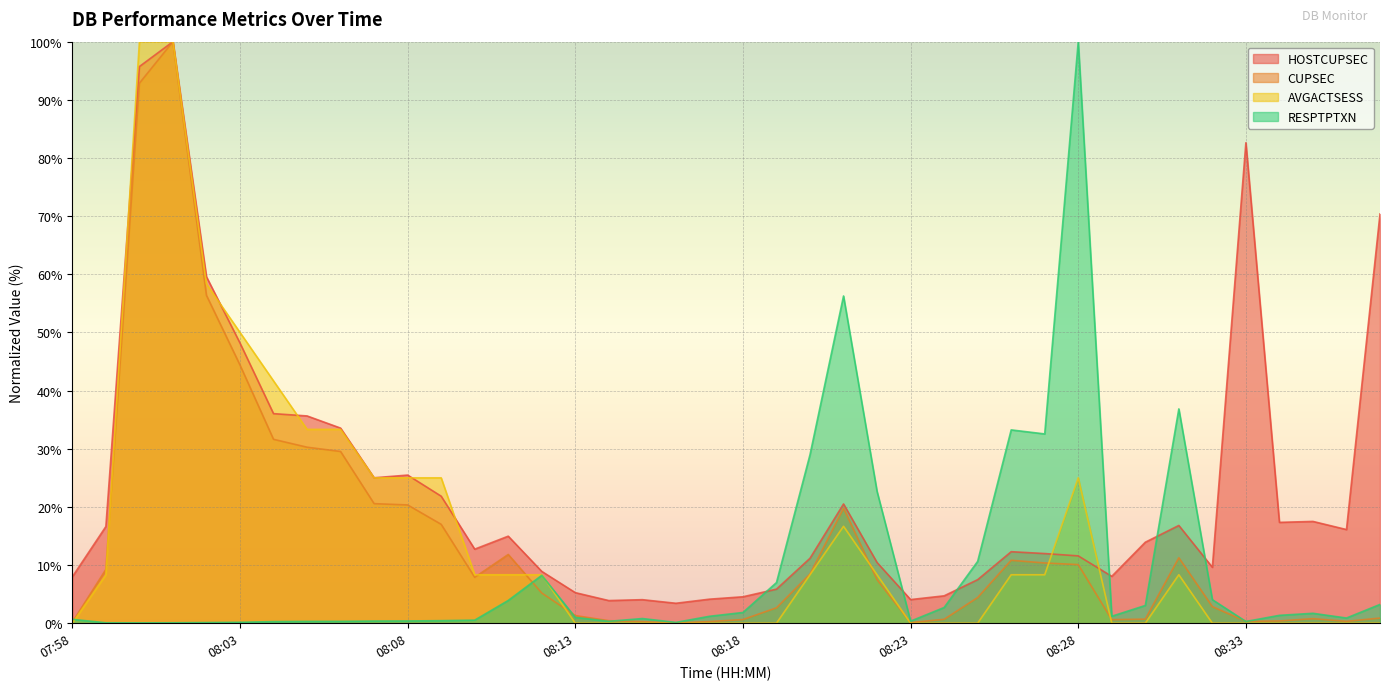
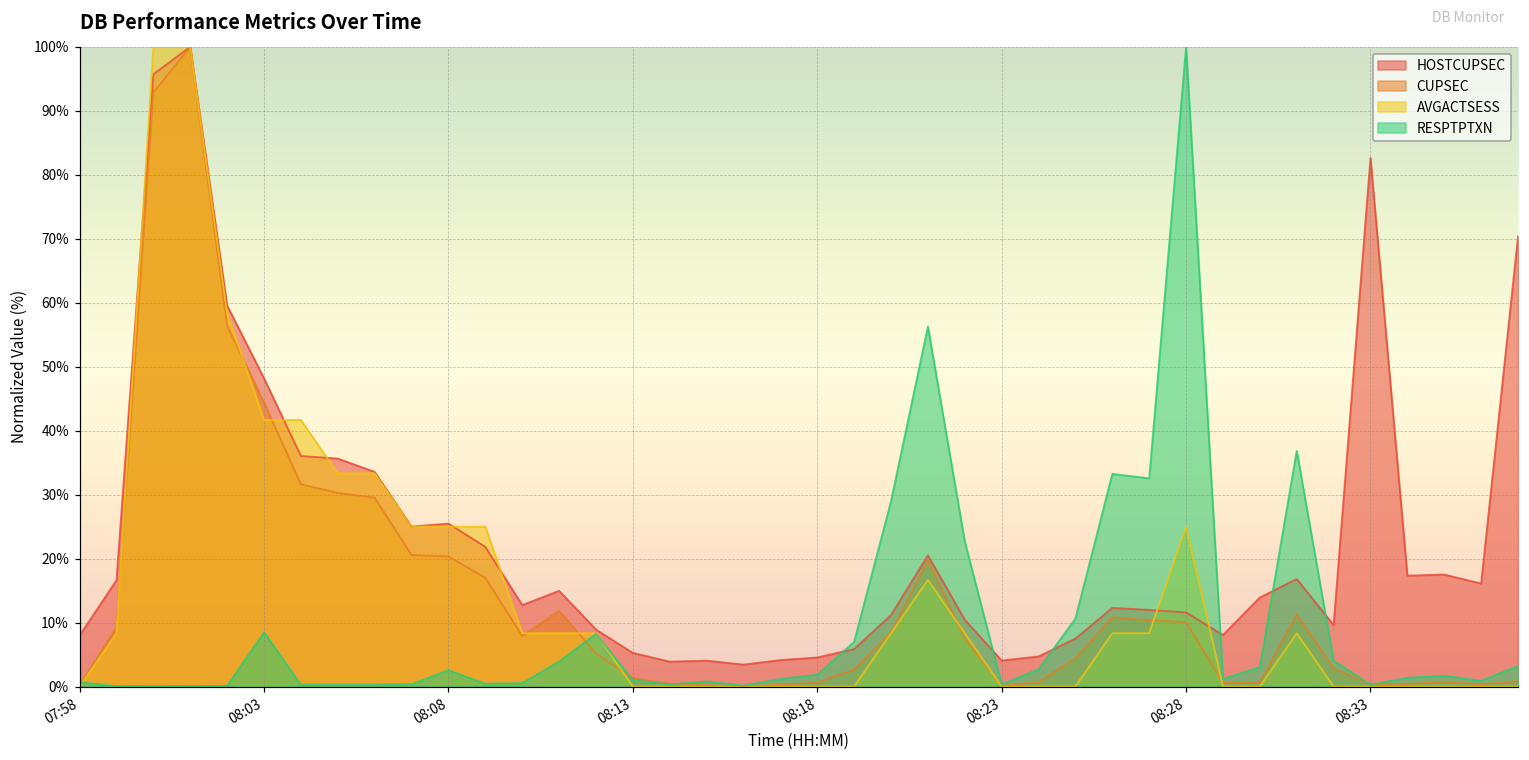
  {
    "AVGACTSESS": {
-     "08:03": "50%",
+     "08:03": "42%",
      "08:08": "25%",
      "08:13": "0%",
      "08:18": "0%",
      "08:28": "25%"
    },
    "RESPTPTXN": {
      "07:58": "1%",
-     "08:03": "0%",
-     "08:08": "0%",
+     "08:03": "8%",
+     "08:08": "3%",
      "08:18": "2%",
      "08:28": "100%"
    }
  }
